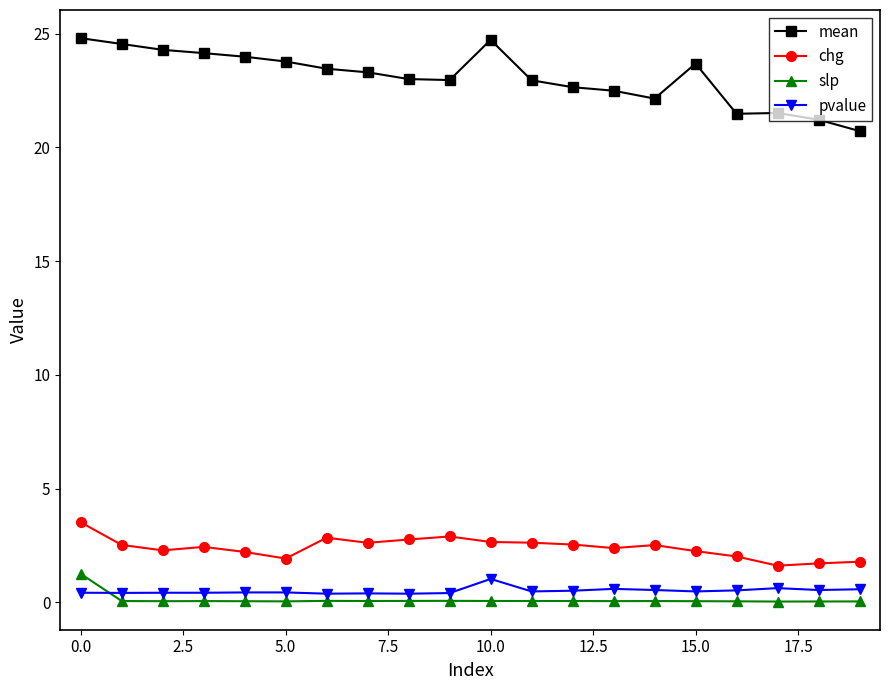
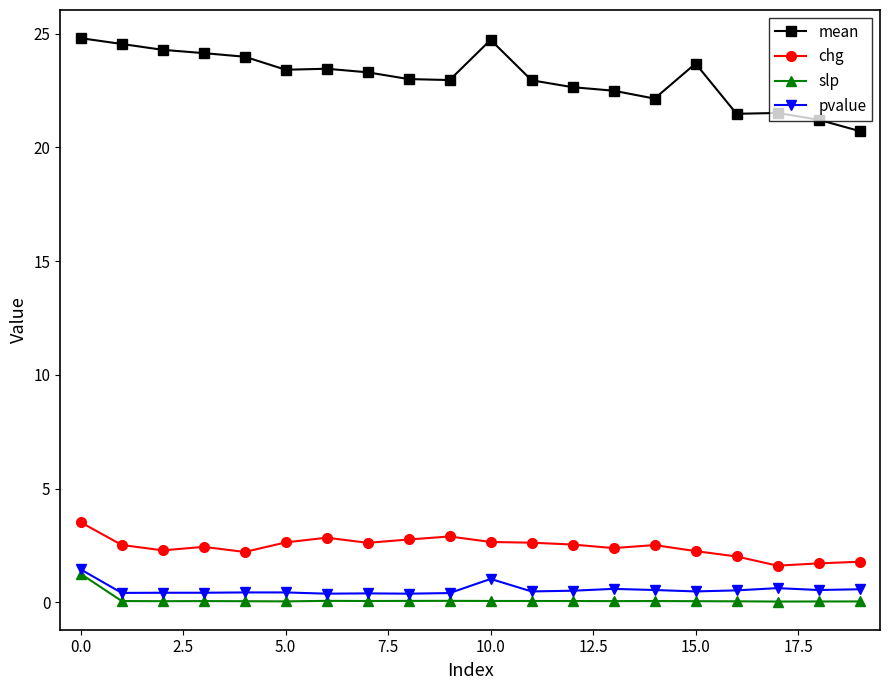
  {
    "mean": {
      "0.0": 24.8,
-     "5.0": 23.8,
+     "5.0": 23.4,
      "10.0": 24.7,
      "15.0": 23.7
    },
    "chg": {
      "0.0": 3.5,
-     "5.0": 1.9,
+     "5.0": 2.6,
      "10.0": 2.7,
      "15.0": 2.3
    },
    "slp": {
      "0.0": 1.3,
      "5.0": 0.0,
      "10.0": 0.1,
      "15.0": 0.1
    },
    "pvalue": {
-     "0.0": 0.4,
+     "0.0": 1.4,
      "5.0": 0.4,
      "10.0": 1.0,
      "15.0": 0.5
    }
  }
